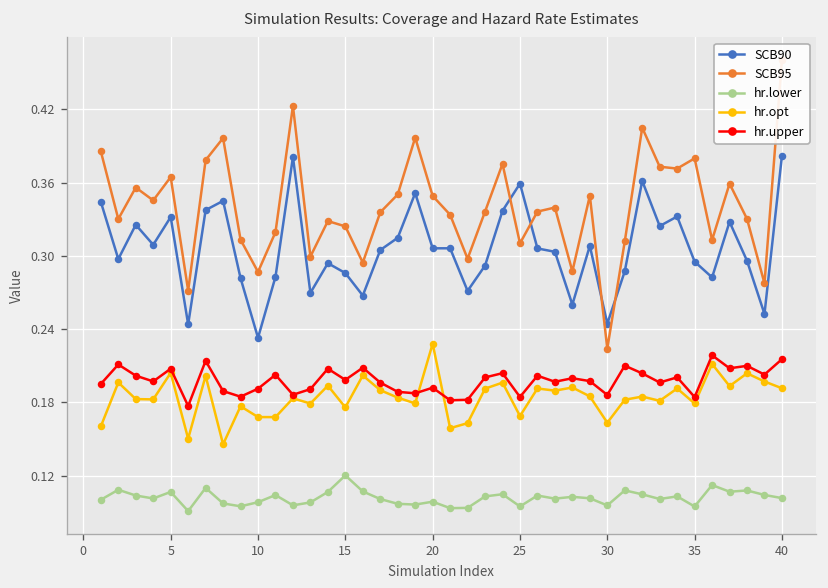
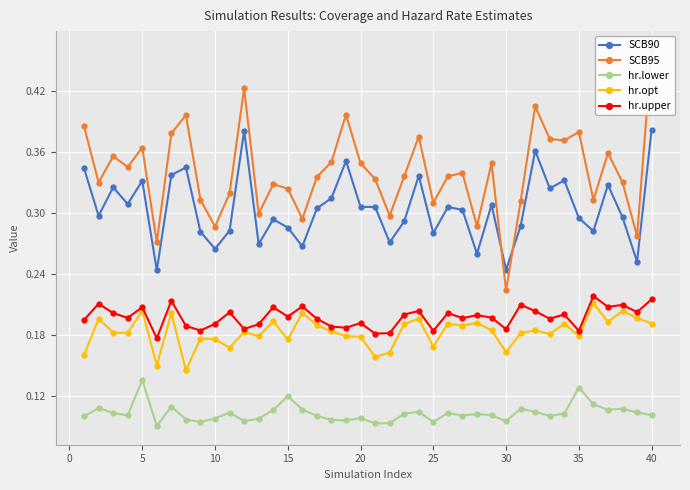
  {
    "SCB90": {
      "5": 0.332,
-     "10": 0.233,
+     "10": 0.265,
      "15": 0.286,
      "20": 0.306,
-     "25": 0.359,
+     "25": 0.280,
      "30": 0.245,
      "35": 0.295,
      "40": 0.382
    },
    "SCB95": {
      "5": 0.365,
      "10": 0.287,
      "15": 0.324,
      "20": 0.349,
      "25": 0.310,
      "30": 0.224,
      "35": 0.380
    },
    "hr.lower": {
-     "5": 0.107,
+     "5": 0.136,
      "10": 0.098,
      "15": 0.120,
      "20": 0.099,
      "25": 0.095,
      "30": 0.096,
-     "35": 0.095,
+     "35": 0.129,
      "40": 0.102
    },
    "hr.opt": {
      "5": 0.204,
-     "10": 0.168,
+     "10": 0.176,
      "15": 0.176,
-     "20": 0.228,
+     "20": 0.179,
      "25": 0.169,
      "30": 0.163,
      "35": 0.179,
      "40": 0.192
    },
    "hr.upper": {
      "5": 0.208,
      "10": 0.191,
      "15": 0.198,
      "20": 0.192,
      "25": 0.184,
      "30": 0.186,
      "35": 0.184,
      "40": 0.215
    }
  }
